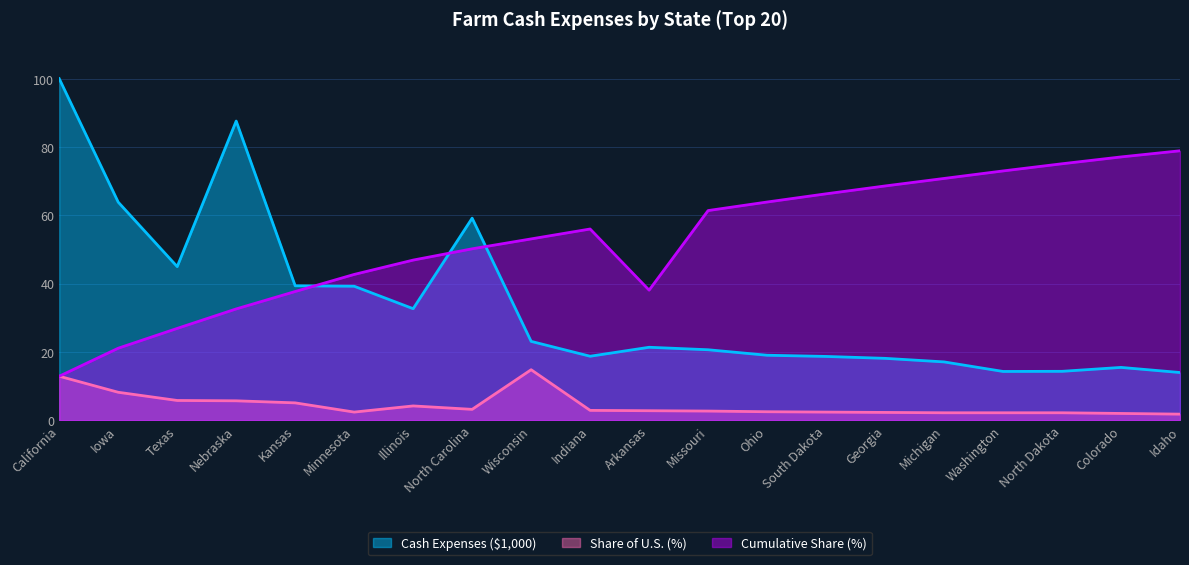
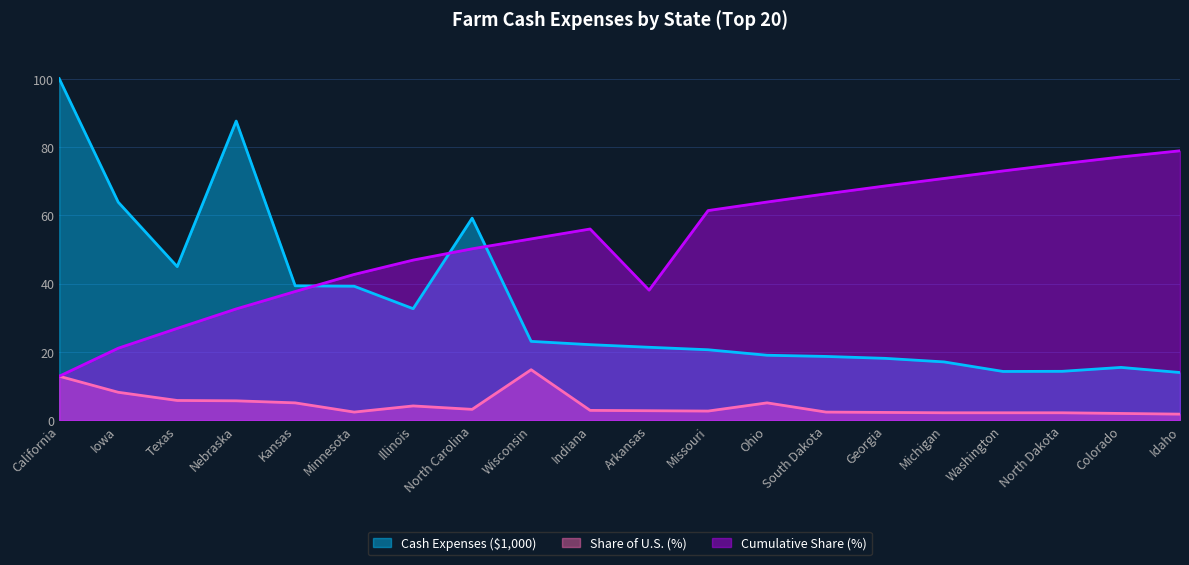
  {
    "Cash Expenses ($1,000)": {
      "California": 100,
      "Iowa": 64,
      "Texas": 45,
      "Nebraska": 88,
      "Kansas": 39,
      "Minnesota": 39,
      "Illinois": 33,
      "North Carolina": 59,
      "Wisconsin": 23,
-     "Indiana": 19,
+     "Indiana": 22,
      "Arkansas": 21,
      "Missouri": 21,
      "Ohio": 19,
      "South Dakota": 19,
      "Georgia": 18,
      "Michigan": 17,
      "Washington": 14,
      "North Dakota": 14,
      "Colorado": 15,
      "Idaho": 14
    },
    "Share of U.S. (%)": {
      "Iowa": 8,
      "Texas": 6,
      "Nebraska": 6,
      "Kansas": 5,
      "Minnesota": 2,
      "Illinois": 4,
      "North Carolina": 3,
      "Wisconsin": 15,
      "Indiana": 3,
      "Arkansas": 3,
      "Missouri": 3,
-     "Ohio": 3,
+     "Ohio": 5,
      "South Dakota": 2,
      "Georgia": 2,
      "Michigan": 2,
      "Washington": 2,
      "North Dakota": 2,
      "Colorado": 2,
      "Idaho": 2
    },
    "Cumulative Share (%)": {
      "Iowa": 21,
      "Texas": 27,
      "Nebraska": 33,
      "Kansas": 38,
      "Minnesota": 43,
      "Illinois": 47,
      "North Carolina": 50,
      "Wisconsin": 53,
      "Indiana": 56,
      "Arkansas": 38,
      "Missouri": 61,
      "Ohio": 64,
      "South Dakota": 66,
      "Georgia": 69,
      "Michigan": 71,
      "Washington": 73,
      "North Dakota": 75,
      "Colorado": 77,
      "Idaho": 79
    }
  }
